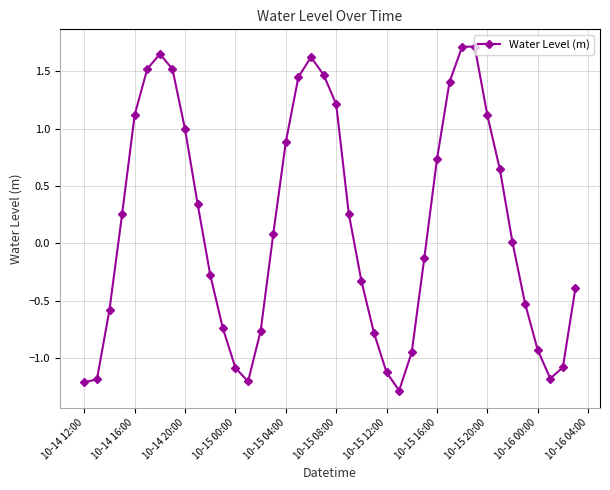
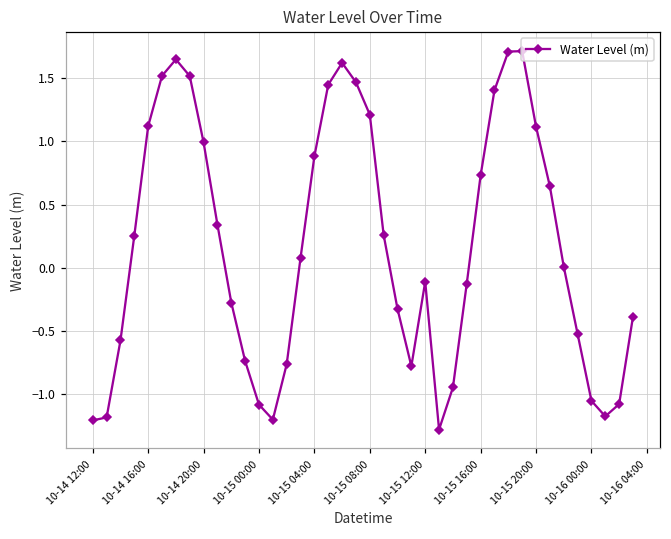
  {
    "10-14 12:00": -1.21,
    "10-14 16:00": 1.12,
    "10-14 20:00": 0.99,
    "10-15 00:00": -1.08,
    "10-15 04:00": 0.88,
    "10-15 08:00": 1.21,
-   "10-15 12:00": -1.12,
+   "10-15 12:00": -0.11,
    "10-15 16:00": 0.73,
    "10-15 20:00": 1.12,
-   "10-16 00:00": -0.93
+   "10-16 00:00": -1.05
  }
